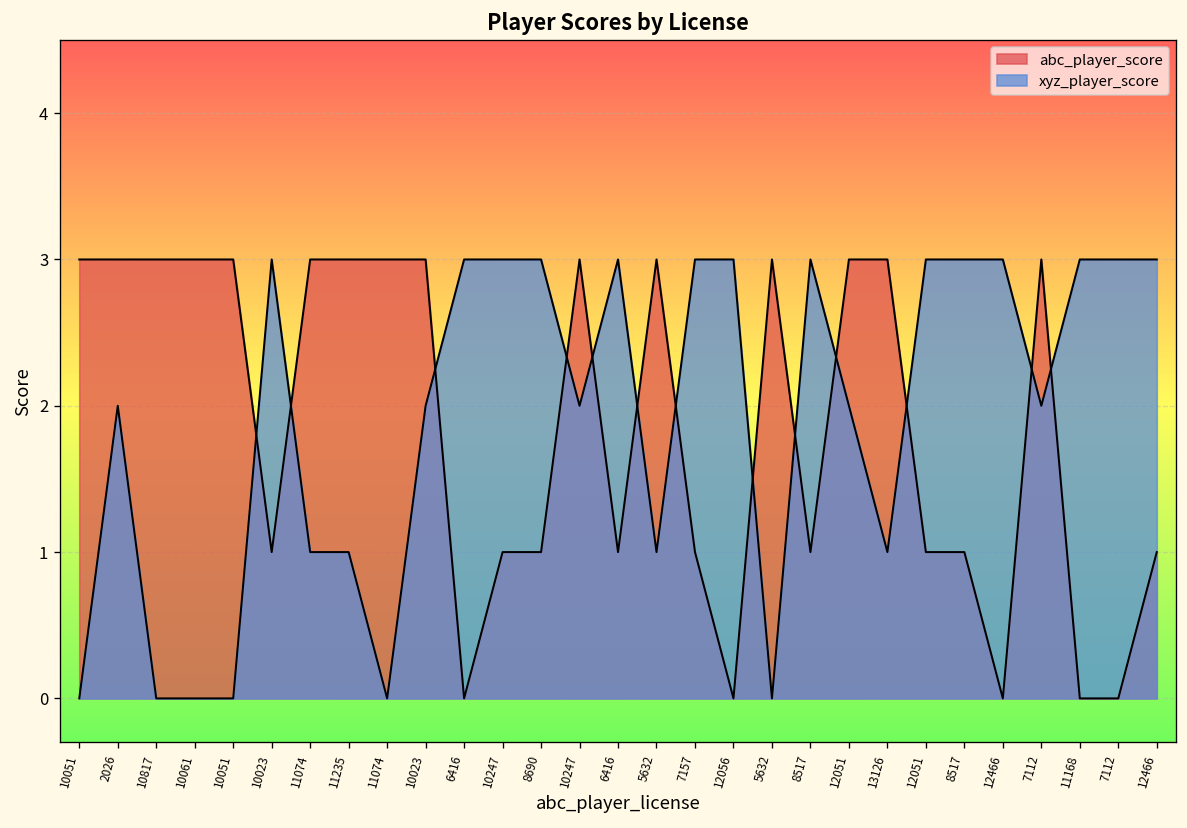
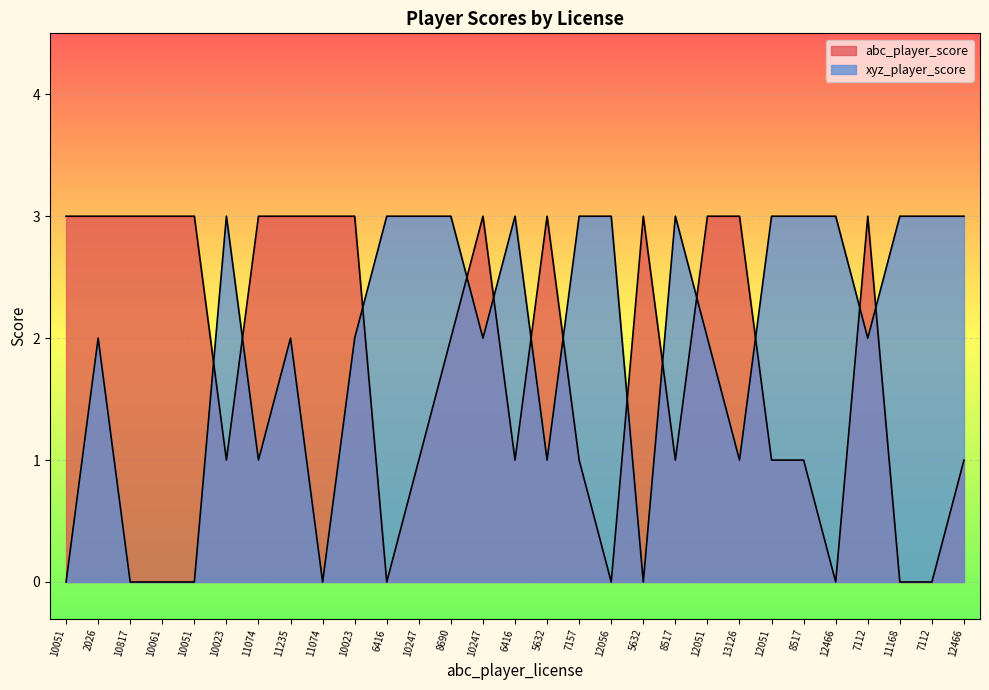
  {
    "abc_player_score": {
      "2026": 3,
      "10817": 3,
      "10061": 3,
      "11235": 3,
-     "8690": 1,
+     "8690": 2,
      "7157": 1,
      "12056": 0,
      "13126": 3,
      "11168": 0
    },
    "xyz_player_score": {
      "2026": 2,
      "10817": 0,
      "10061": 0,
-     "11235": 1,
+     "11235": 2,
      "8690": 3,
      "7157": 3,
      "12056": 3,
      "13126": 1,
      "11168": 3
    }
  }
